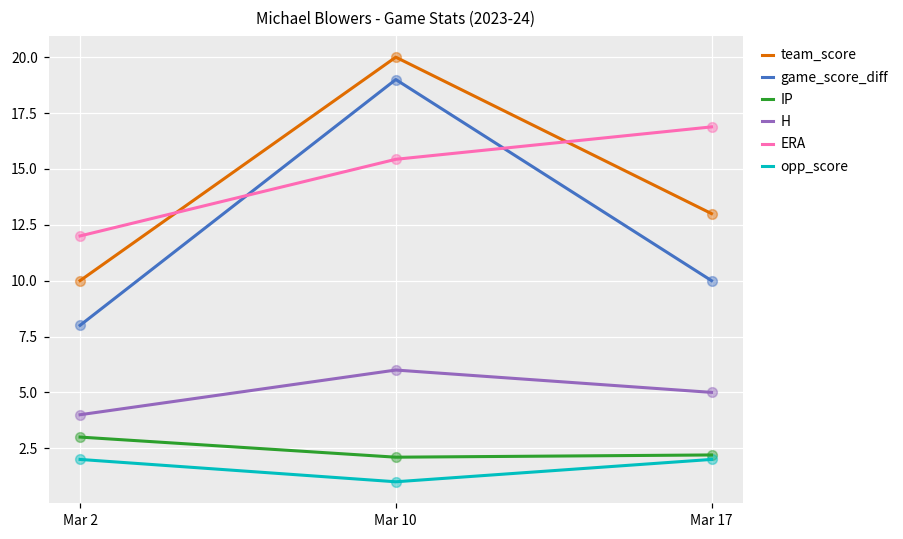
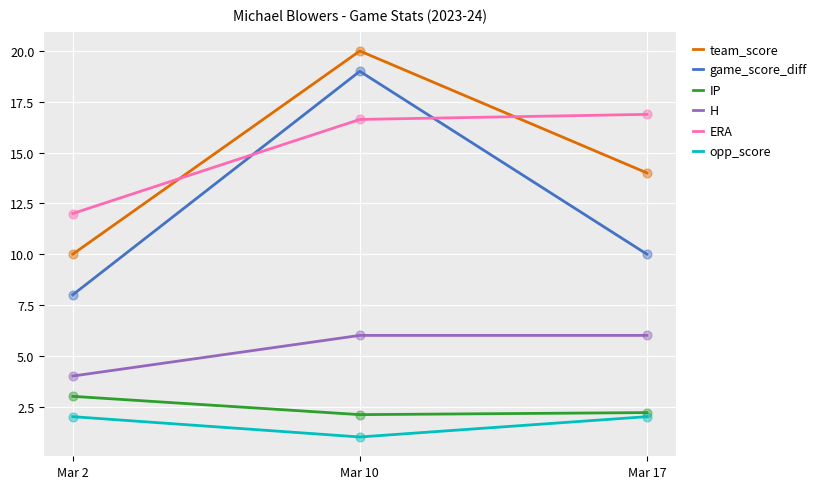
  {
    "team_score": {
      "Mar 2": 10,
      "Mar 10": 20,
-     "Mar 17": 13
+     "Mar 17": 14
    },
    "game_score_diff": {
      "Mar 2": 8.0,
      "Mar 10": 19.0,
      "Mar 17": 10.0
    },
    "IP": {
      "Mar 2": 3.0,
      "Mar 10": 2.1,
      "Mar 17": 2.2
    },
    "H": {
      "Mar 2": 4,
      "Mar 10": 6,
-     "Mar 17": 5
+     "Mar 17": 6
    },
    "ERA": {
      "Mar 2": 12.0,
-     "Mar 10": 15.4,
+     "Mar 10": 16.6,
      "Mar 17": 16.9
    },
    "opp_score": {
      "Mar 2": 2.0,
      "Mar 10": 1.0,
      "Mar 17": 2.0
    }
  }
